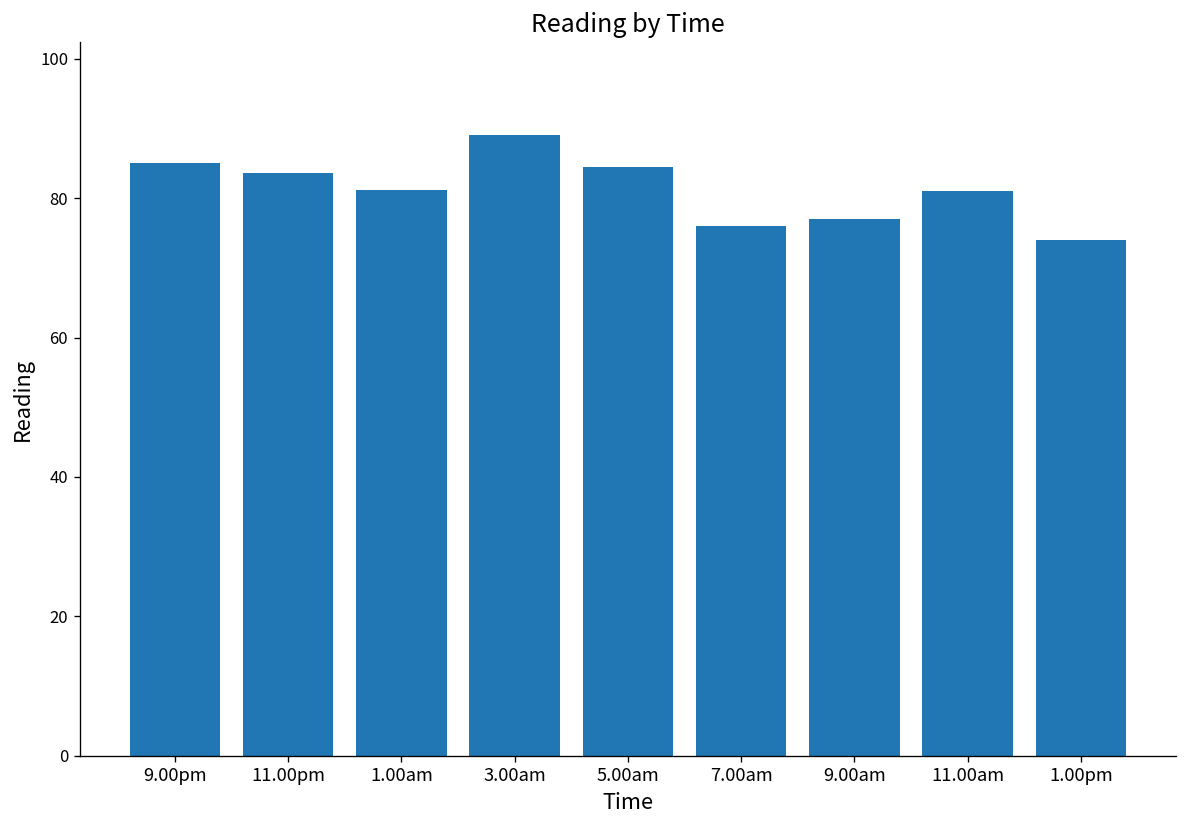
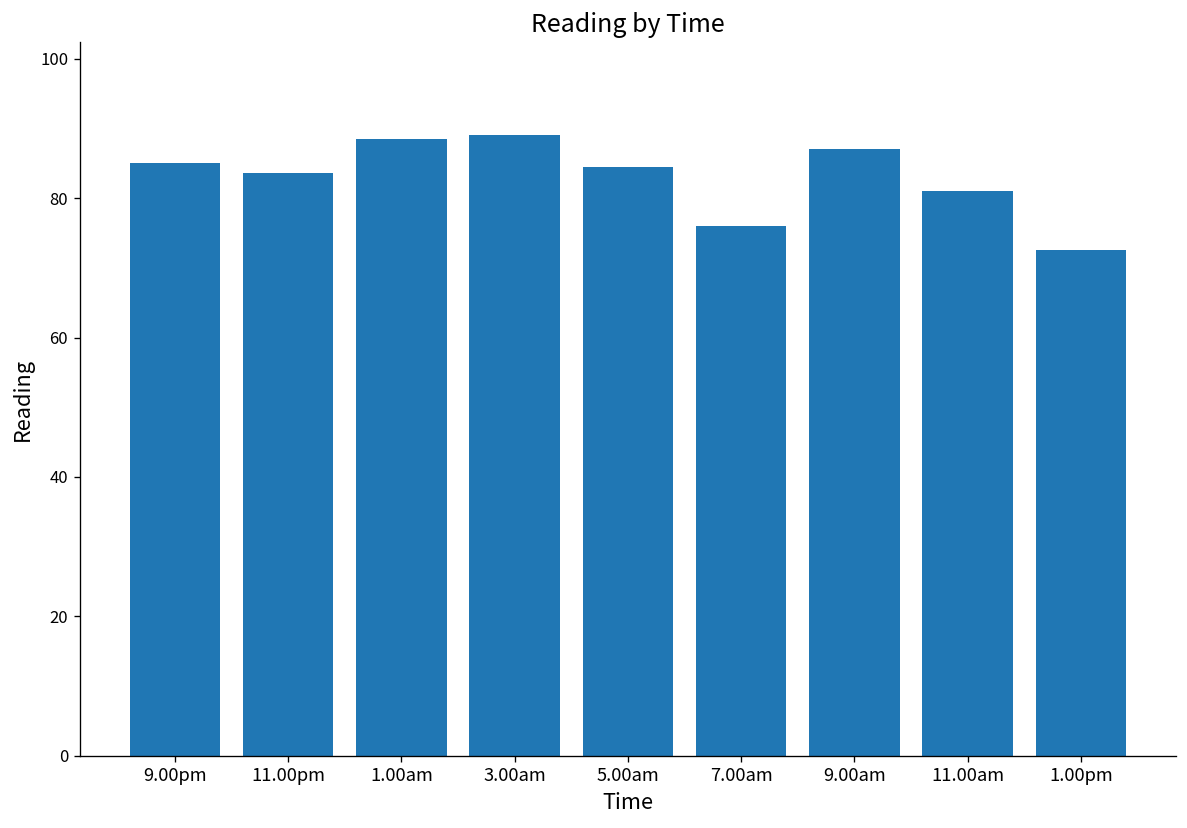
  {
    "9.00pm": 85,
    "11.00pm": 84,
-   "1.00am": 81,
+   "1.00am": 89,
    "3.00am": 89,
    "5.00am": 85,
    "7.00am": 76,
-   "9.00am": 77,
+   "9.00am": 87,
    "11.00am": 81,
-   "1.00pm": 74
+   "1.00pm": 73
  }
